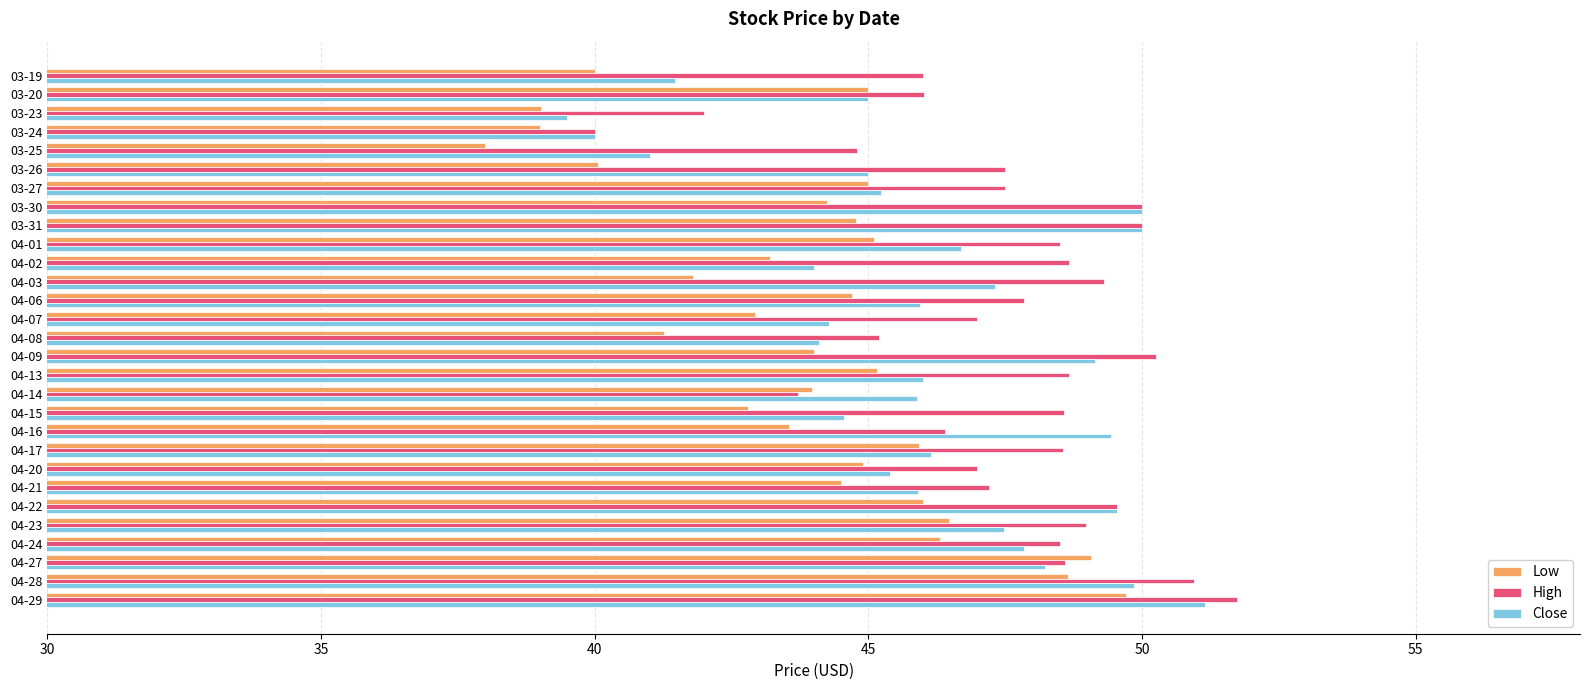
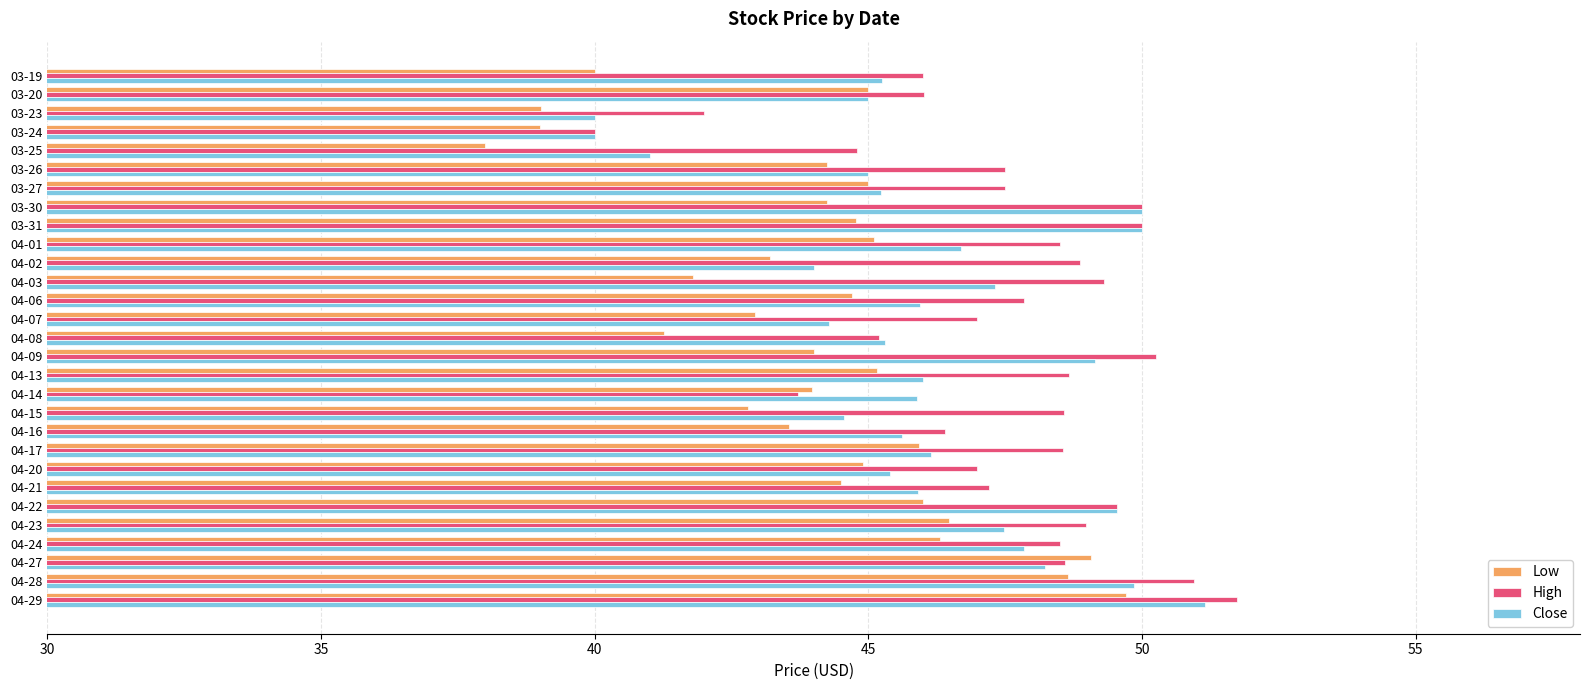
  {
    "Low": {
      "03-19": 40.0,
      "03-20": 45.0,
      "03-23": 39.0,
      "03-24": 39.0,
      "03-25": 38.0,
-     "03-26": 40.1,
+     "03-26": 44.3,
      "03-27": 45.0,
      "03-30": 44.3,
      "03-31": 44.8,
      "04-01": 45.1,
      "04-02": 43.2,
      "04-03": 41.8,
      "04-06": 44.7,
      "04-07": 42.9,
      "04-08": 41.3,
      "04-09": 44.0,
      "04-13": 45.1,
      "04-14": 44.0,
      "04-15": 42.8,
      "04-16": 43.5,
      "04-17": 45.9,
      "04-20": 44.9,
      "04-21": 44.5,
      "04-22": 46.0,
      "04-23": 46.5,
      "04-24": 46.3,
      "04-27": 49.1,
      "04-28": 48.7,
      "04-29": 49.7
    },
    "High": {
      "03-19": 46.0,
      "03-20": 46.0,
      "03-23": 42.0,
      "03-24": 40.0,
      "03-25": 44.8,
      "03-26": 47.5,
      "03-27": 47.5,
      "03-30": 50.0,
      "03-31": 50.0,
      "04-01": 48.5,
-     "04-02": 48.7,
+     "04-02": 48.9,
      "04-03": 49.3,
      "04-06": 47.8,
      "04-07": 47.0,
      "04-08": 45.2,
      "04-09": 50.3,
      "04-13": 48.7,
      "04-14": 43.7,
      "04-15": 48.6,
      "04-16": 46.4,
      "04-17": 48.6,
      "04-20": 47.0,
      "04-21": 47.2,
      "04-22": 49.5,
      "04-23": 49.0,
      "04-24": 48.5,
      "04-27": 48.6,
      "04-28": 51.0,
      "04-29": 51.7
    },
    "Close": {
-     "03-19": 41.5,
+     "03-19": 45.3,
      "03-20": 45.0,
-     "03-23": 39.5,
+     "03-23": 40.0,
      "03-24": 40.0,
      "03-25": 41.0,
      "03-26": 45.0,
      "03-27": 45.2,
      "03-30": 50.0,
      "03-31": 50.0,
      "04-01": 46.7,
      "04-02": 44.0,
      "04-03": 47.3,
      "04-06": 45.9,
      "04-07": 44.3,
-     "04-08": 44.1,
+     "04-08": 45.3,
      "04-09": 49.1,
      "04-13": 46.0,
      "04-14": 45.9,
      "04-15": 44.5,
-     "04-16": 49.4,
+     "04-16": 45.6,
      "04-17": 46.2,
      "04-20": 45.4,
      "04-21": 45.9,
      "04-22": 49.5,
      "04-23": 47.5,
      "04-24": 47.8,
      "04-27": 48.2,
      "04-28": 49.9,
      "04-29": 51.2
    }
  }
